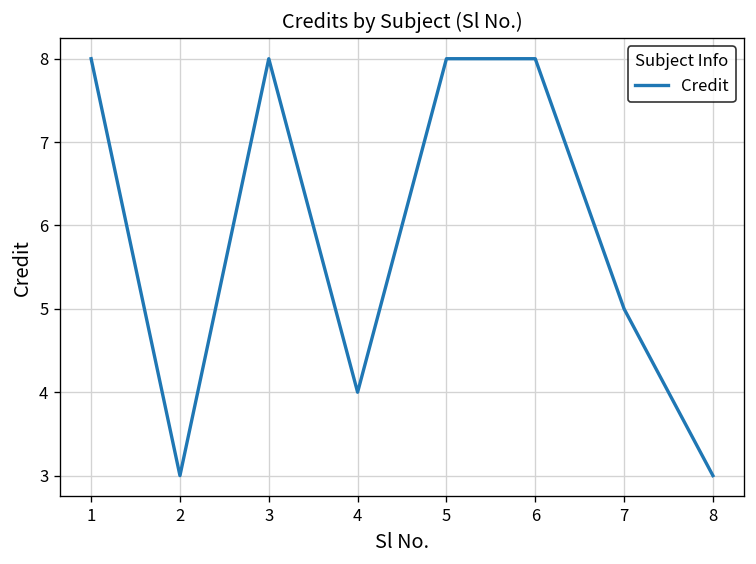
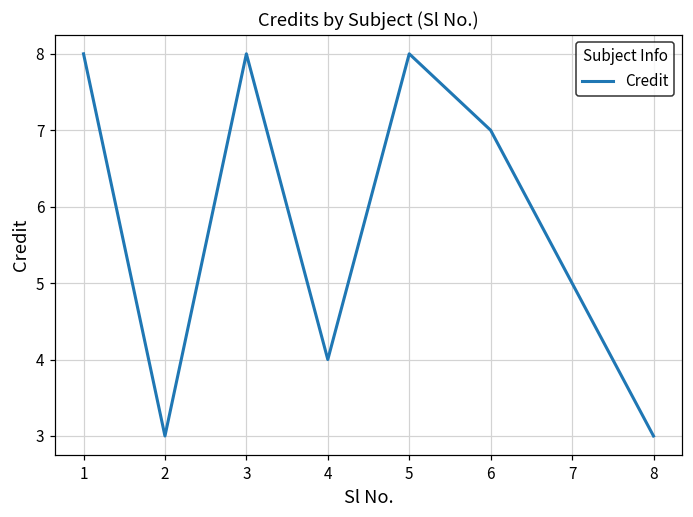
  {
    "1": 8,
    "2": 3,
    "3": 8,
    "4": 4,
    "5": 8,
-   "6": 8,
+   "6": 7,
    "7": 5,
    "8": 3
  }
